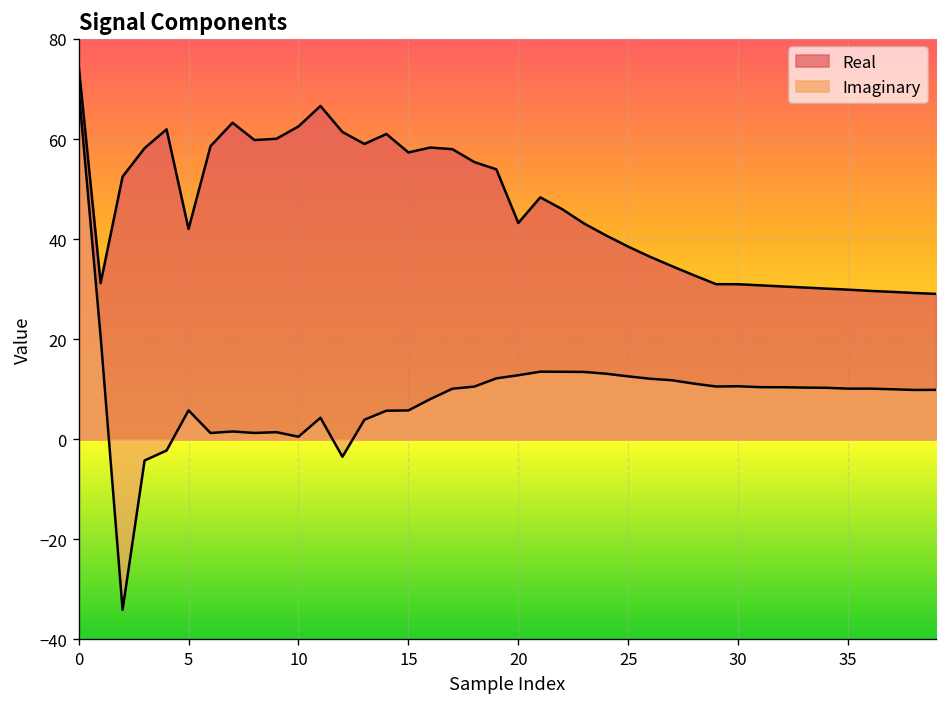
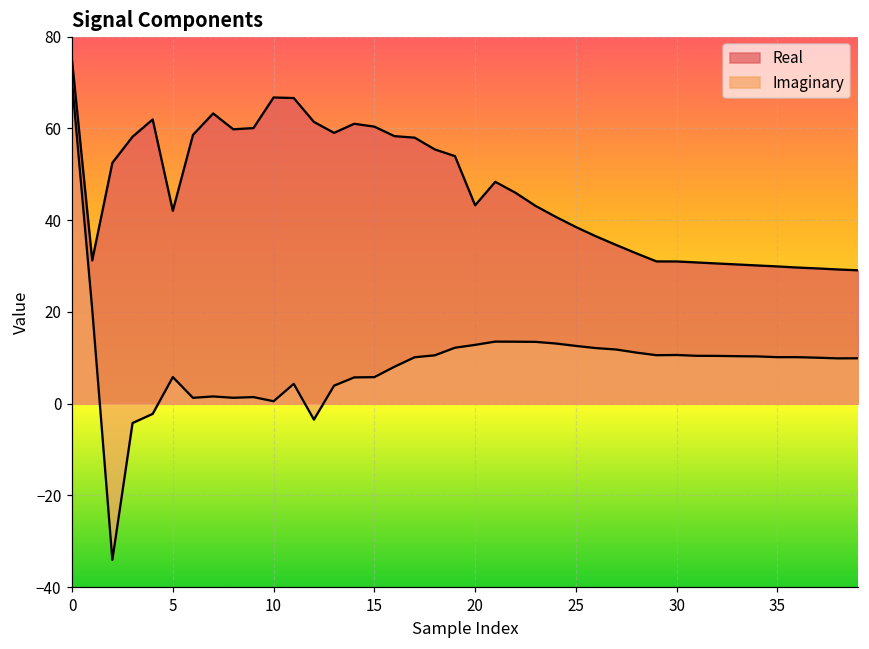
  {
    "Real": {
      "0": 75,
      "5": 42,
-     "10": 63,
-     "15": 57,
+     "10": 67,
+     "15": 60,
      "20": 43,
      "25": 39,
      "30": 31,
      "35": 30
    }
  }
